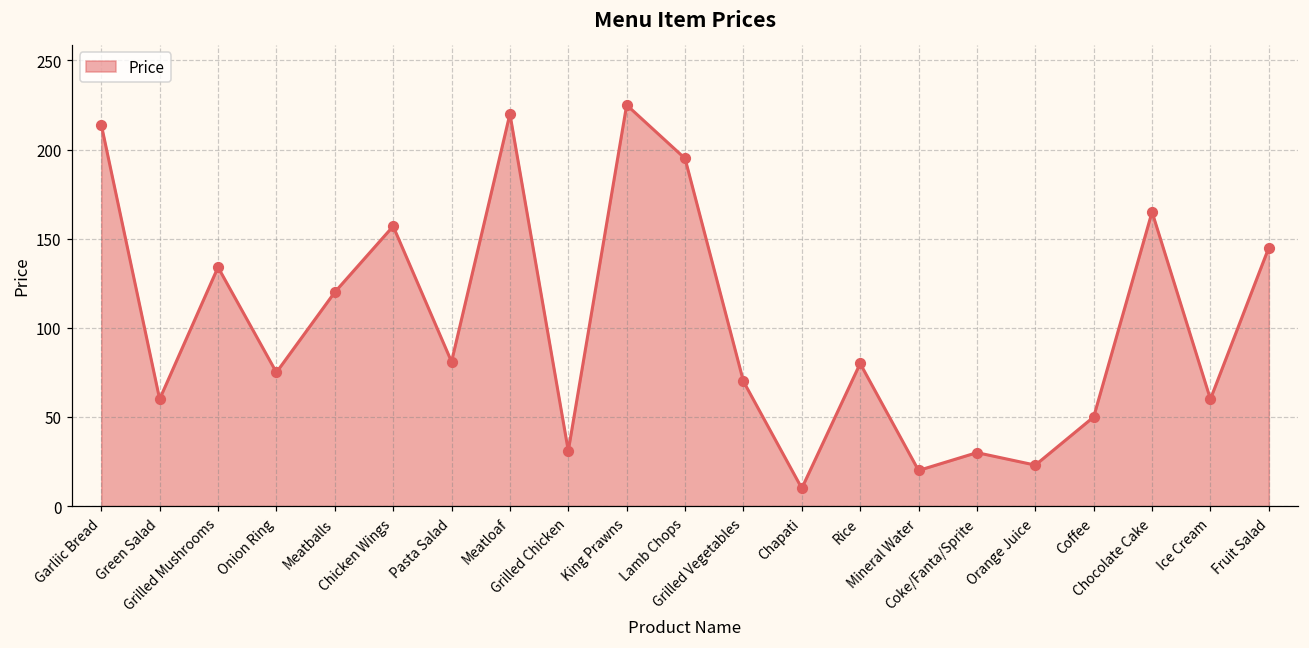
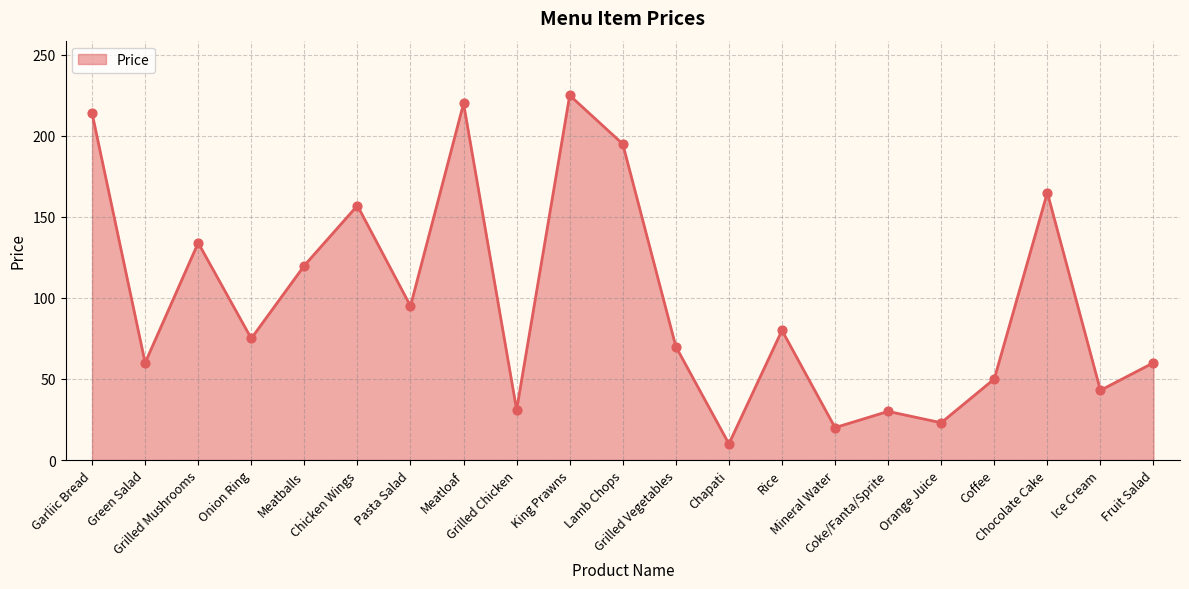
  {
    "Garliic Bread": 214,
    "Green Salad": 60,
    "Grilled Mushrooms": 134,
    "Onion Ring": 75,
    "Meatballs": 120,
    "Chicken Wings": 157,
-   "Pasta Salad": 81,
+   "Pasta Salad": 95,
    "Meatloaf": 220,
    "Grilled Chicken": 31,
    "King Prawns": 225,
    "Lamb Chops": 195,
    "Grilled Vegetables": 70,
    "Chapati": 10,
    "Rice": 80,
    "Mineral Water": 20,
    "Coke/Fanta/Sprite": 30,
    "Orange Juice": 23,
    "Coffee": 50,
    "Chocolate Cake": 165,
-   "Ice Cream": 60,
-   "Fruit Salad": 145
+   "Ice Cream": 43,
+   "Fruit Salad": 60
  }
